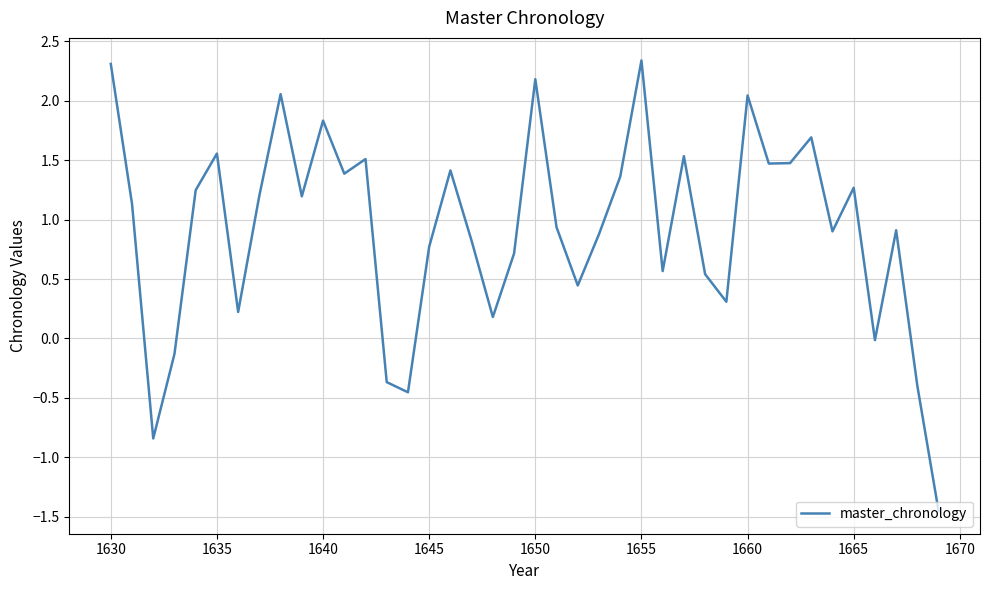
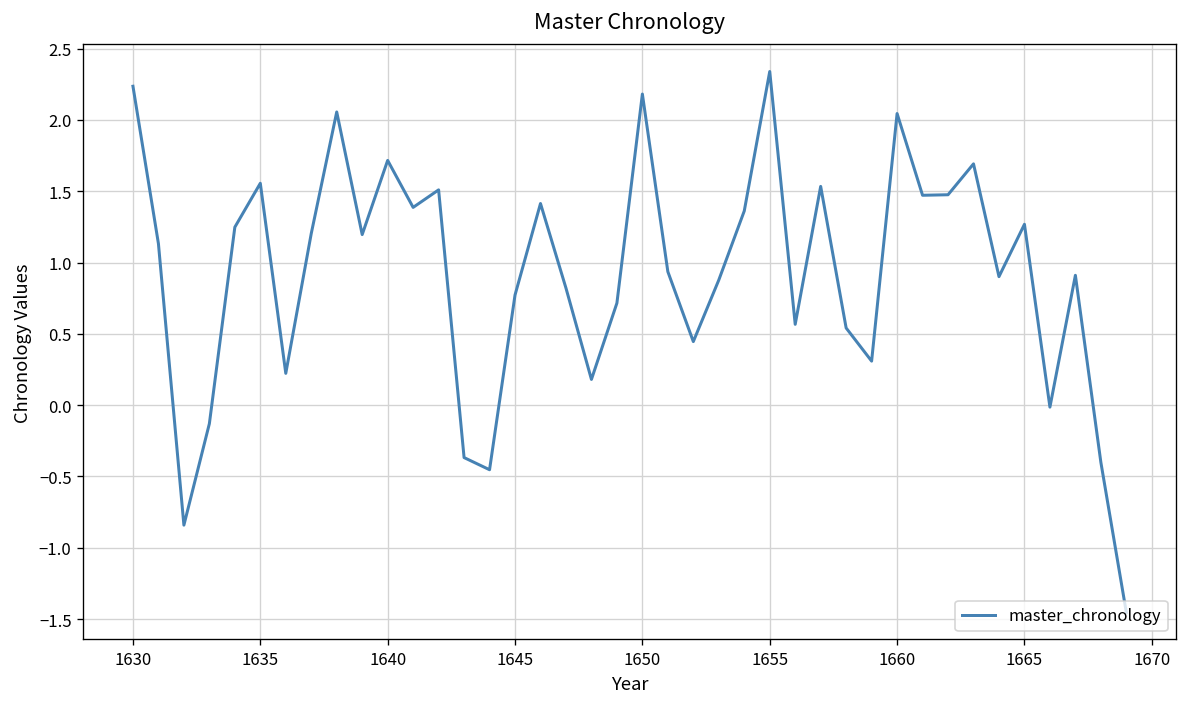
  {
-   "1630": 2.31,
+   "1630": 2.24,
    "1635": 1.56,
-   "1640": 1.83,
+   "1640": 1.72,
    "1645": 0.77,
    "1650": 2.18,
    "1655": 2.34,
    "1660": 2.04,
    "1665": 1.27
  }
